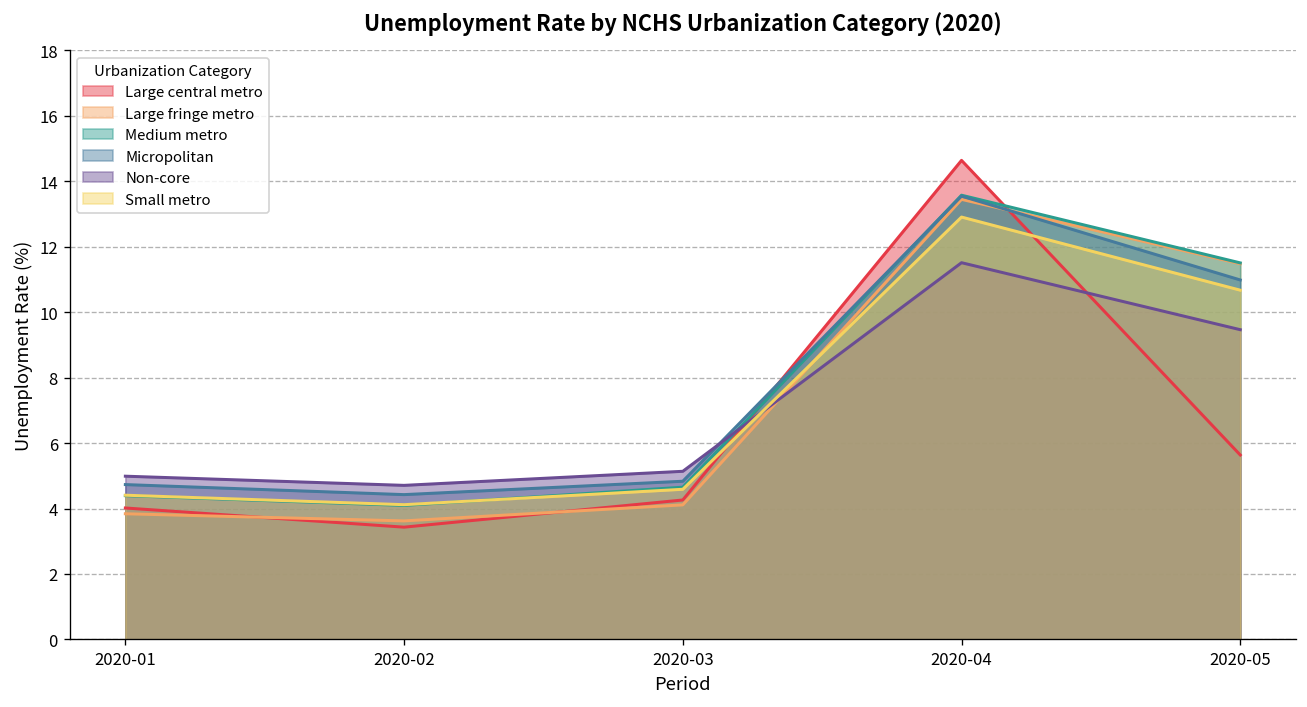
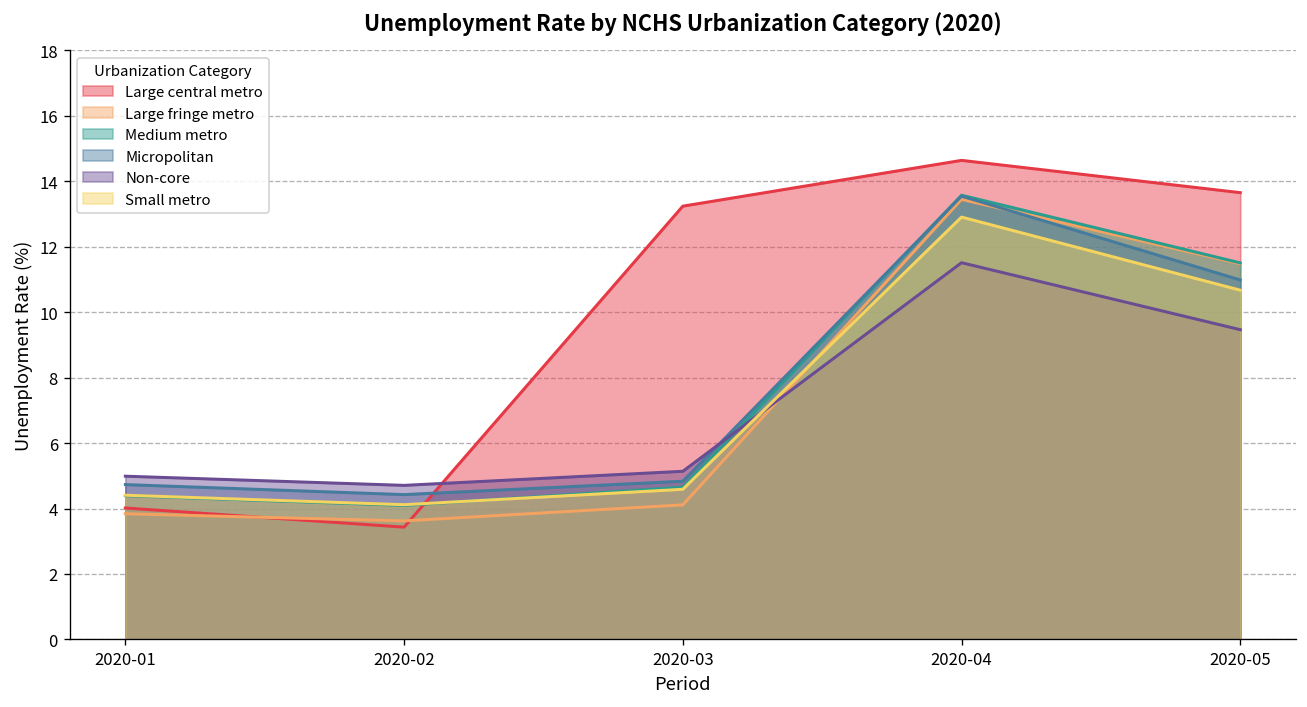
  {
    "Large central metro": {
      "2020-01": 4.0,
      "2020-02": 3.4,
-     "2020-03": 4.3,
+     "2020-03": 13.2,
      "2020-04": 14.6,
-     "2020-05": 5.6
+     "2020-05": 13.6
    }
  }
